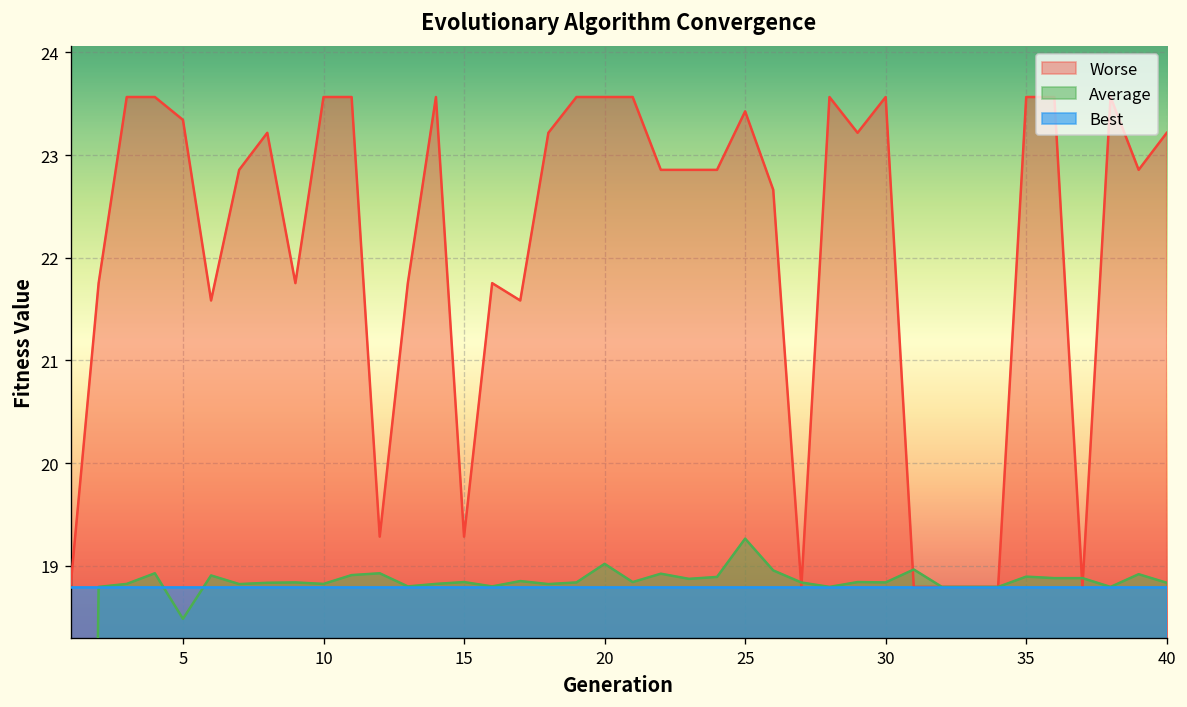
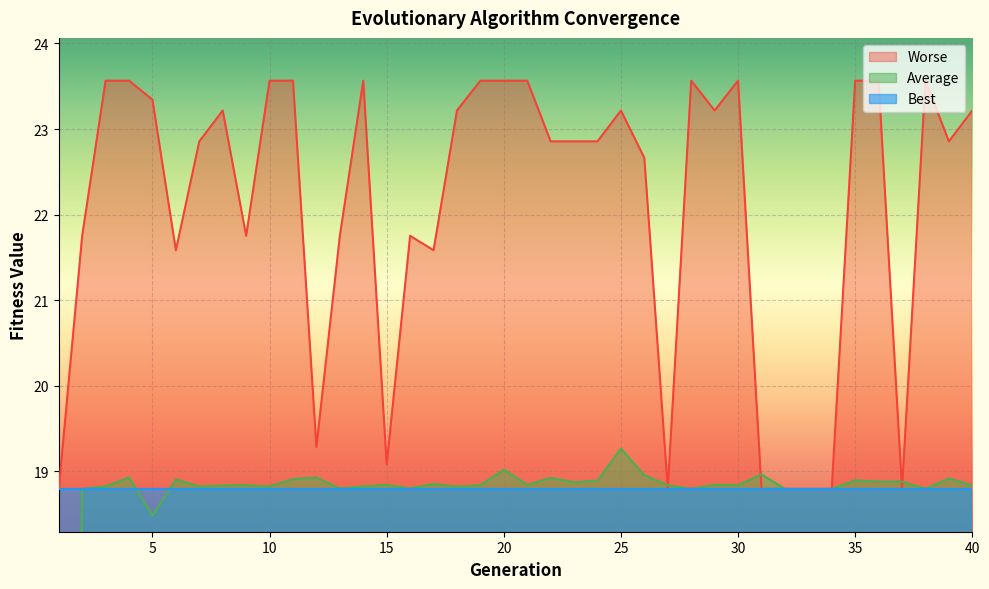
  {
    "Worse": {
      "5": 23.3,
      "10": 23.6,
-     "15": 19.3,
+     "15": 19.1,
      "20": 23.6,
-     "25": 23.4,
+     "25": 23.2,
      "30": 23.6,
      "35": 23.6,
      "40": 23.2
    },
    "Average": {
      "5": 18.5,
      "15": 18.8,
      "20": 19.0,
      "25": 19.3,
      "30": 18.8,
      "35": 18.9,
      "40": 18.8
    },
    "Best": {
      "5": 18.8,
      "15": 18.8,
      "20": 18.8,
      "25": 18.8,
      "30": 18.8,
      "35": 18.8,
      "40": 18.8
    }
  }
